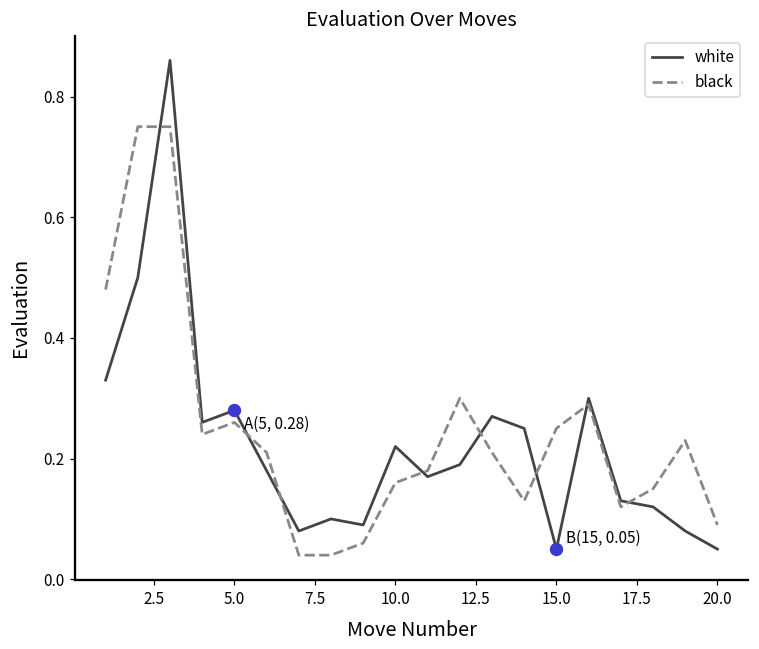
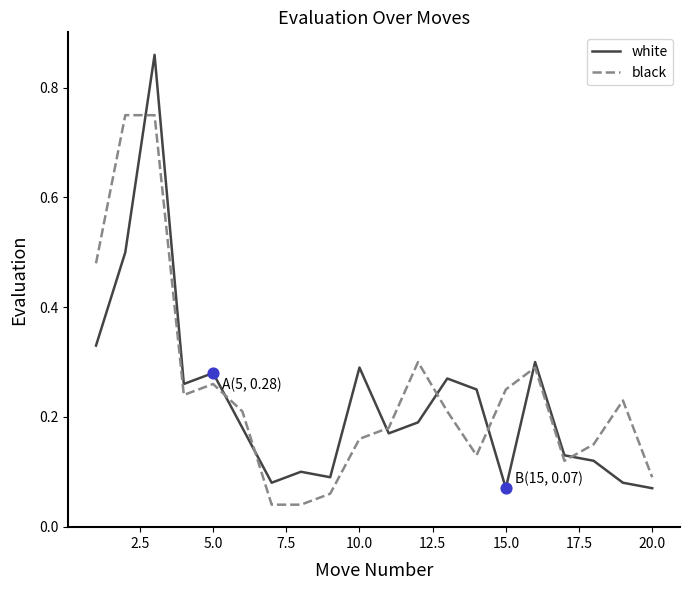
  {
    "white": {
-     "10.0": 0.22,
-     "15.0": 0.05,
-     "20.0": 0.05
+     "10.0": 0.29,
+     "15.0": 0.07,
+     "20.0": 0.07
    },
    "black": {
      "10.0": 0.16,
      "15.0": 0.25,
      "20.0": 0.09
    }
  }
